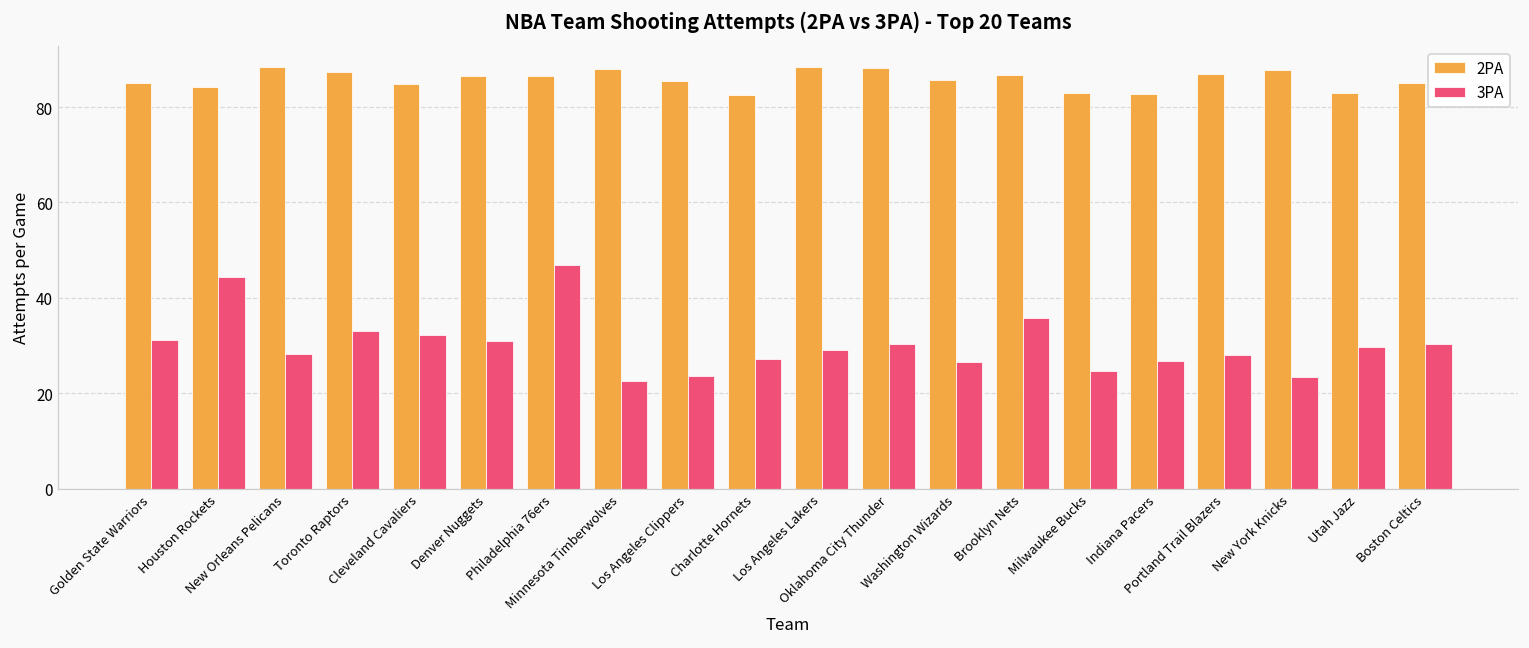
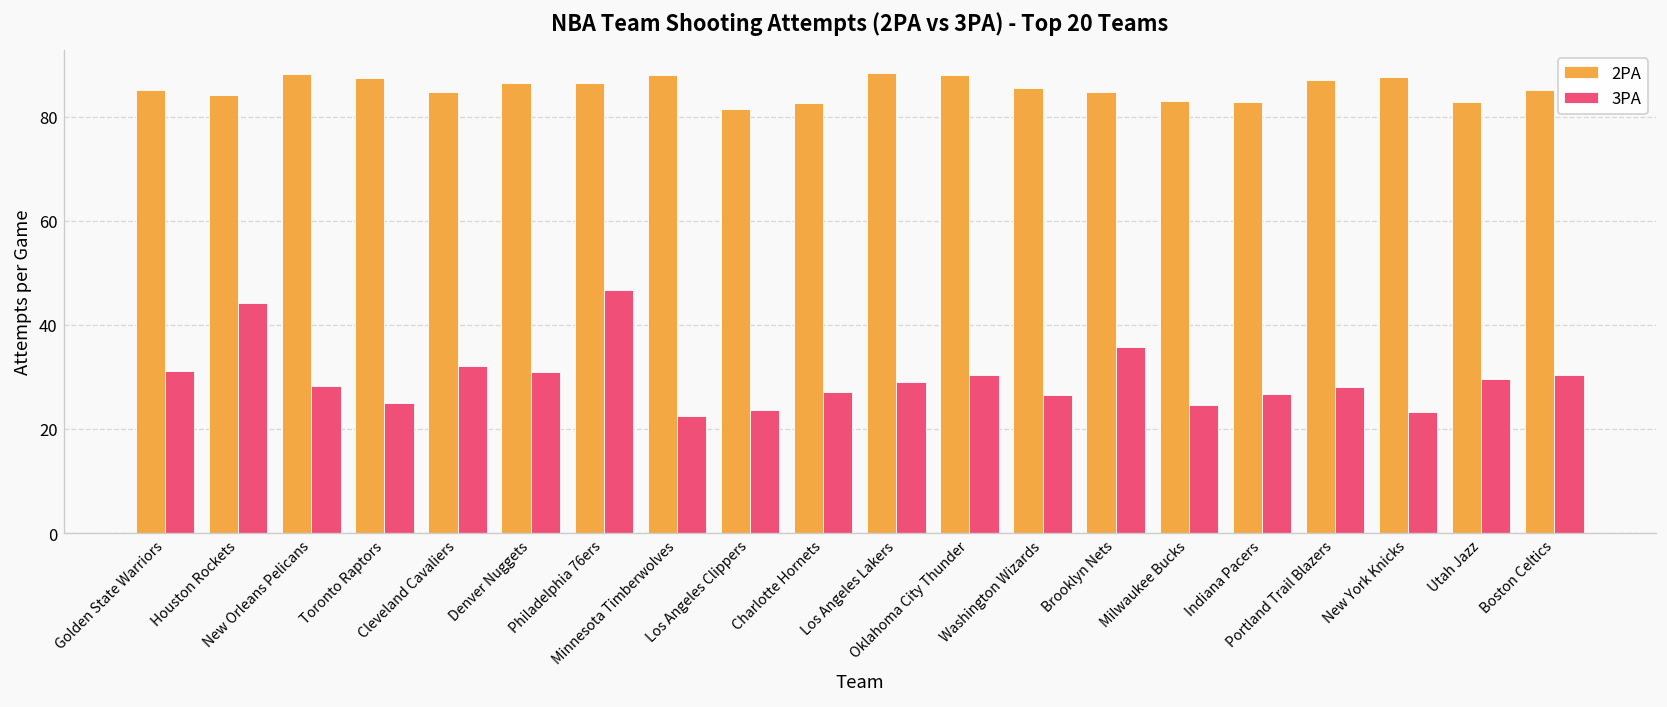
  {
    "2PA": {
      "Golden State Warriors": 85,
      "Houston Rockets": 84,
      "New Orleans Pelicans": 88,
      "Toronto Raptors": 87,
      "Cleveland Cavaliers": 85,
      "Denver Nuggets": 87,
      "Philadelphia 76ers": 87,
      "Minnesota Timberwolves": 88,
-     "Los Angeles Clippers": 85,
+     "Los Angeles Clippers": 82,
      "Charlotte Hornets": 83,
      "Los Angeles Lakers": 88,
      "Oklahoma City Thunder": 88,
      "Washington Wizards": 86,
-     "Brooklyn Nets": 87,
+     "Brooklyn Nets": 85,
      "Milwaukee Bucks": 83,
      "Indiana Pacers": 83,
      "Portland Trail Blazers": 87,
      "New York Knicks": 88,
      "Utah Jazz": 83,
      "Boston Celtics": 85
    },
    "3PA": {
      "Golden State Warriors": 31,
      "Houston Rockets": 44,
      "New Orleans Pelicans": 28,
-     "Toronto Raptors": 33,
+     "Toronto Raptors": 25,
      "Cleveland Cavaliers": 32,
      "Denver Nuggets": 31,
      "Philadelphia 76ers": 47,
      "Minnesota Timberwolves": 23,
      "Los Angeles Clippers": 24,
      "Charlotte Hornets": 27,
      "Los Angeles Lakers": 29,
      "Oklahoma City Thunder": 30,
      "Washington Wizards": 27,
      "Brooklyn Nets": 36,
      "Milwaukee Bucks": 25,
      "Indiana Pacers": 27,
      "Portland Trail Blazers": 28,
      "New York Knicks": 23,
      "Utah Jazz": 30,
      "Boston Celtics": 30
    }
  }
